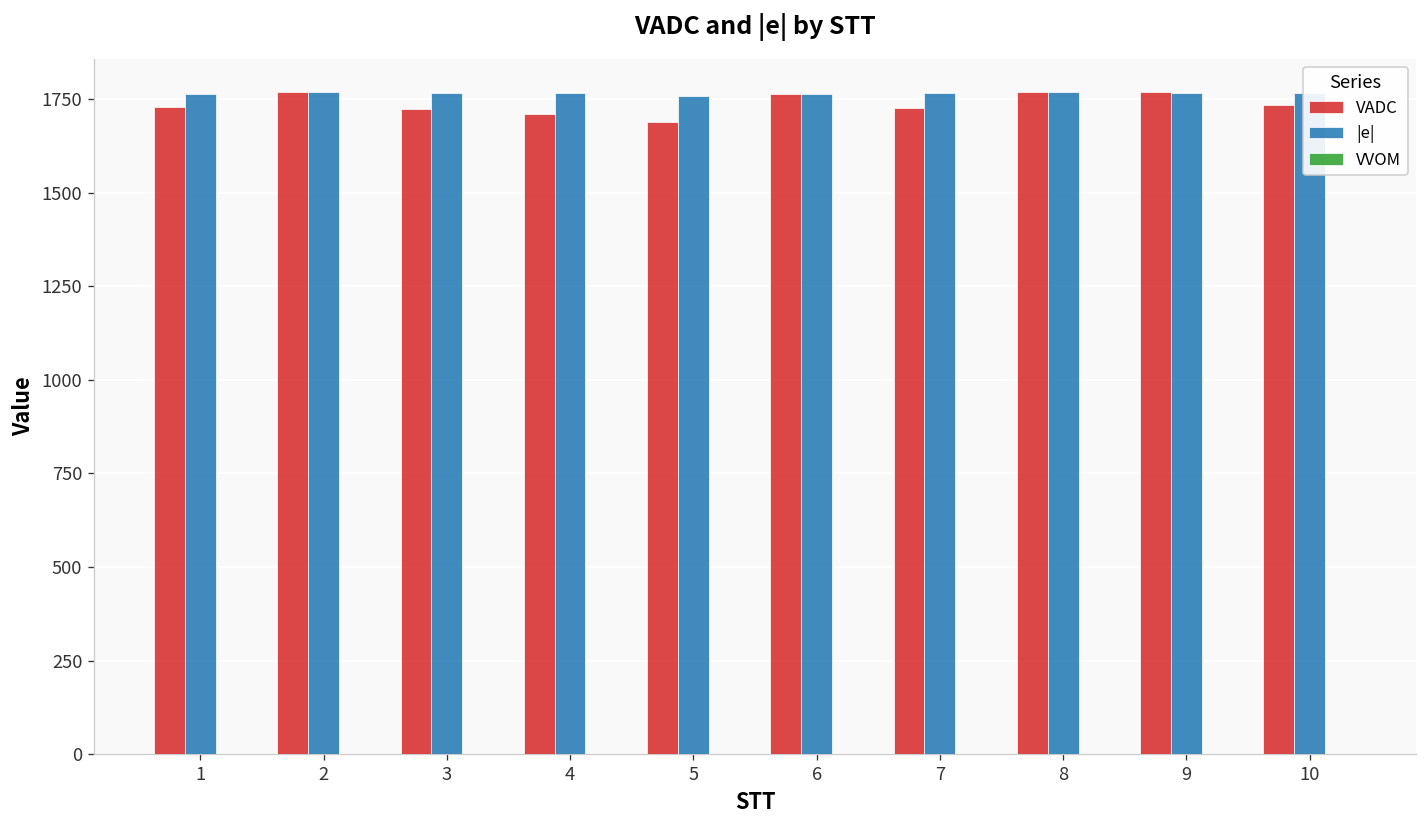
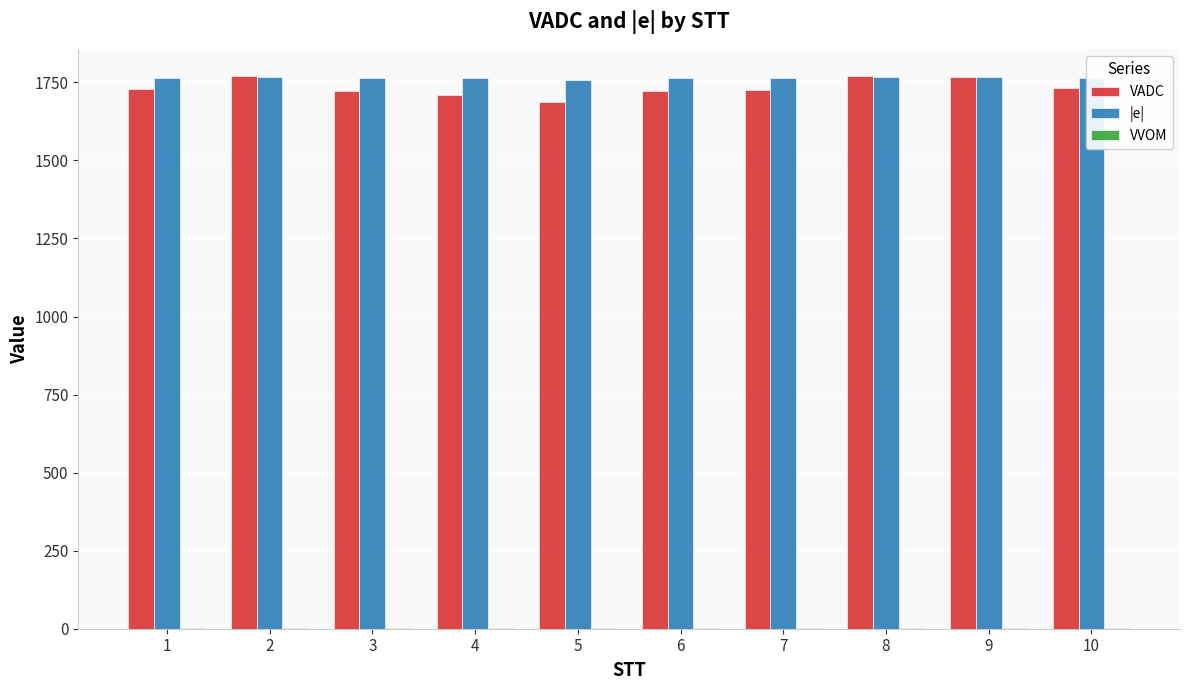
  {
    "VADC": {
      "1": 1730,
      "2": 1770,
      "3": 1720,
      "4": 1710,
      "5": 1690,
-     "6": 1760,
+     "6": 1720,
      "7": 1730,
      "8": 1770,
      "9": 1770,
      "10": 1730
    },
    "|e|": {
      "1": 1760,
      "2": 1770,
      "3": 1770,
      "4": 1760,
      "5": 1760,
      "6": 1760,
      "7": 1760,
      "8": 1770,
      "9": 1770
    }
  }
